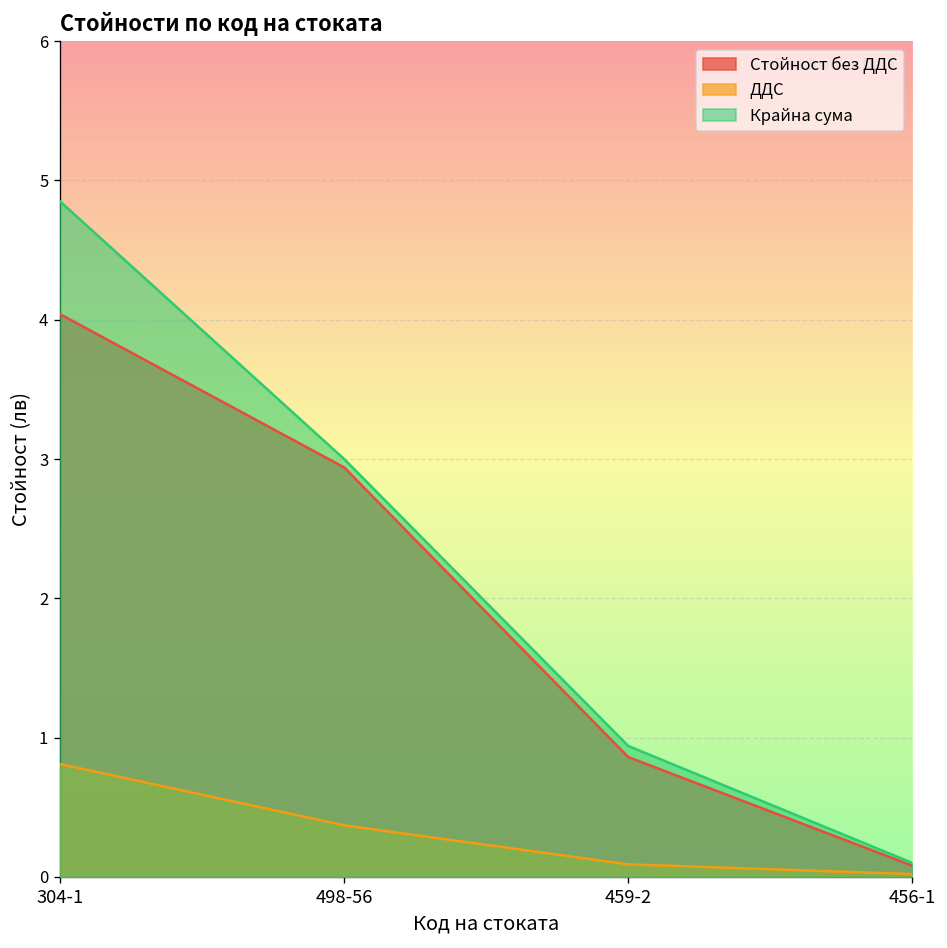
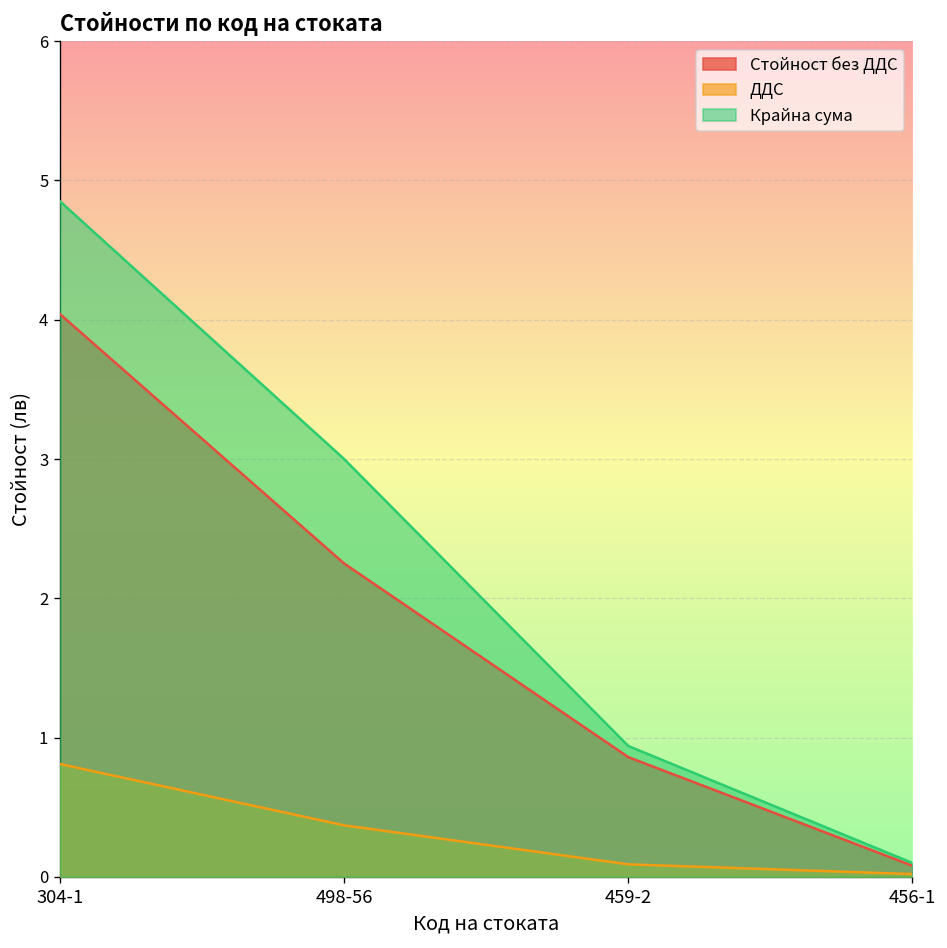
  {
    "Стойност без ДДС": {
      "304-1": 4.04,
-     "498-56": 2.94,
+     "498-56": 2.25,
      "459-2": 0.86
    },
    "ДДС": {
      "304-1": 0.81,
      "498-56": 0.37,
      "459-2": 0.09,
      "456-1": 0.02
    },
    "Крайна сума": {
      "304-1": 4.85,
      "498-56": 3.00,
      "459-2": 0.94
    }
  }
